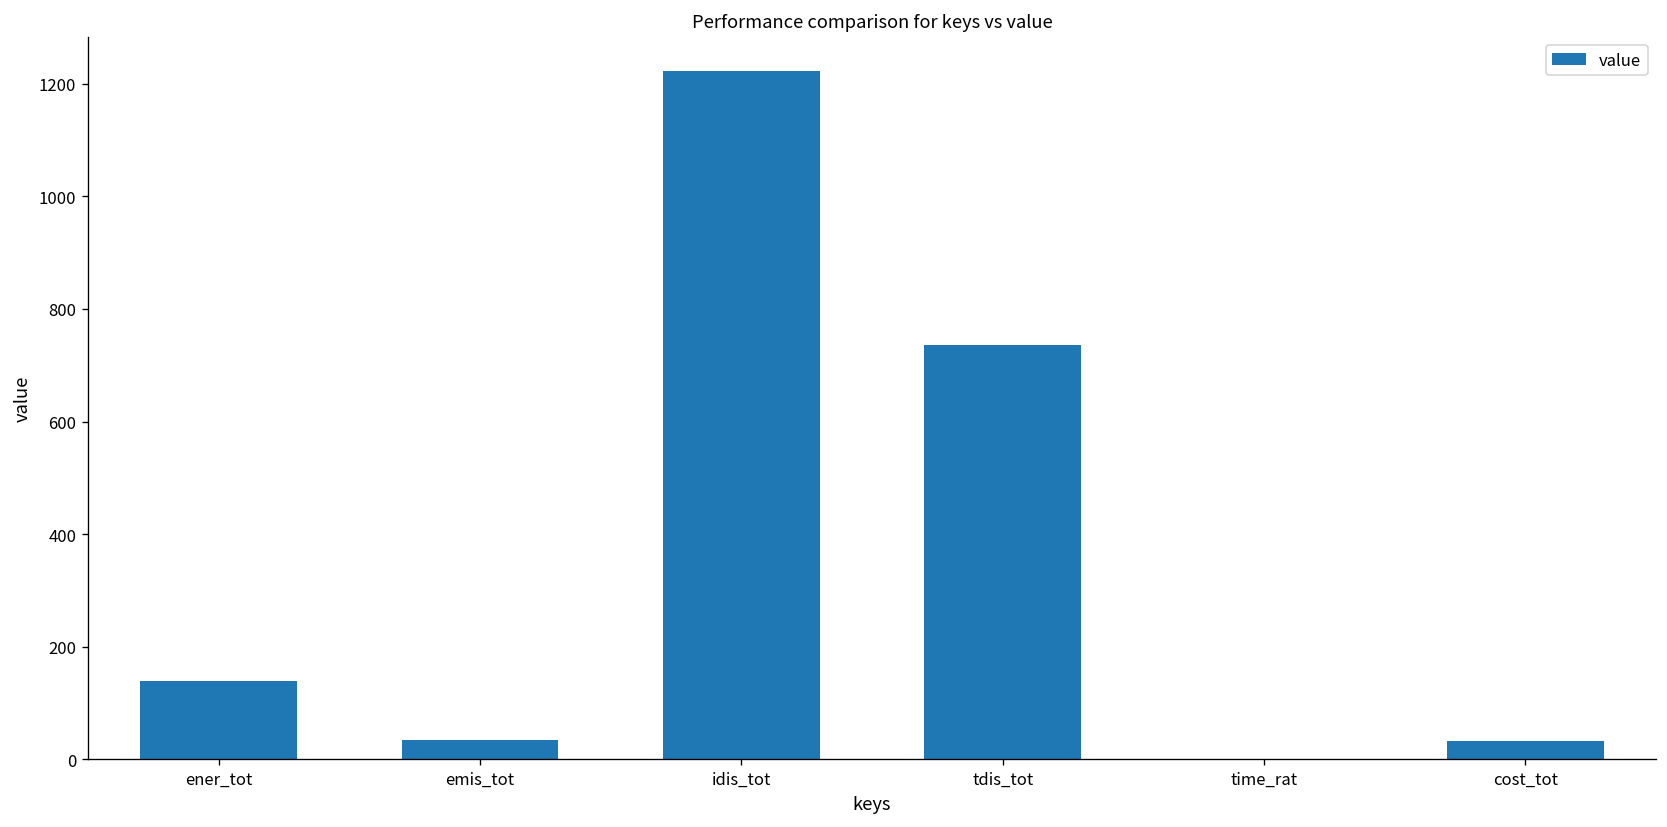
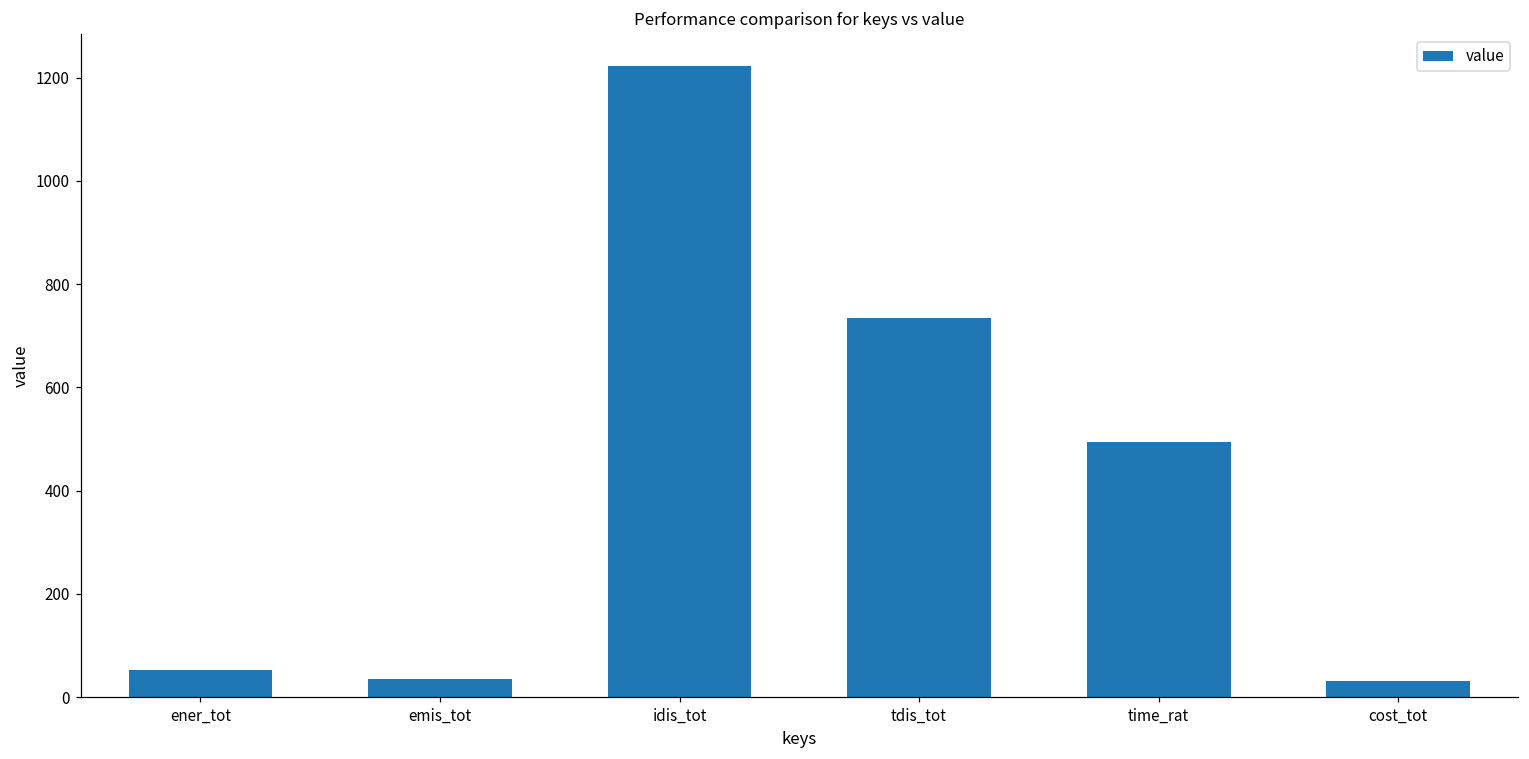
  {
-   "ener_tot": 140,
+   "ener_tot": 50,
    "emis_tot": 30,
    "idis_tot": 1220,
    "tdis_tot": 740,
-   "time_rat": 0,
+   "time_rat": 490,
    "cost_tot": 30
  }
